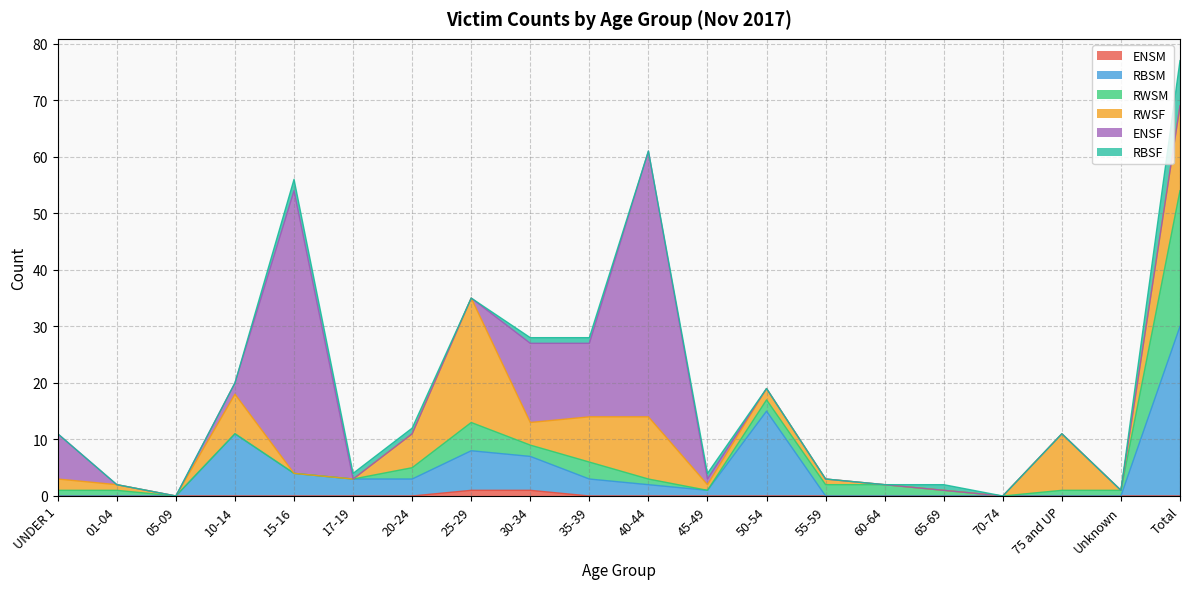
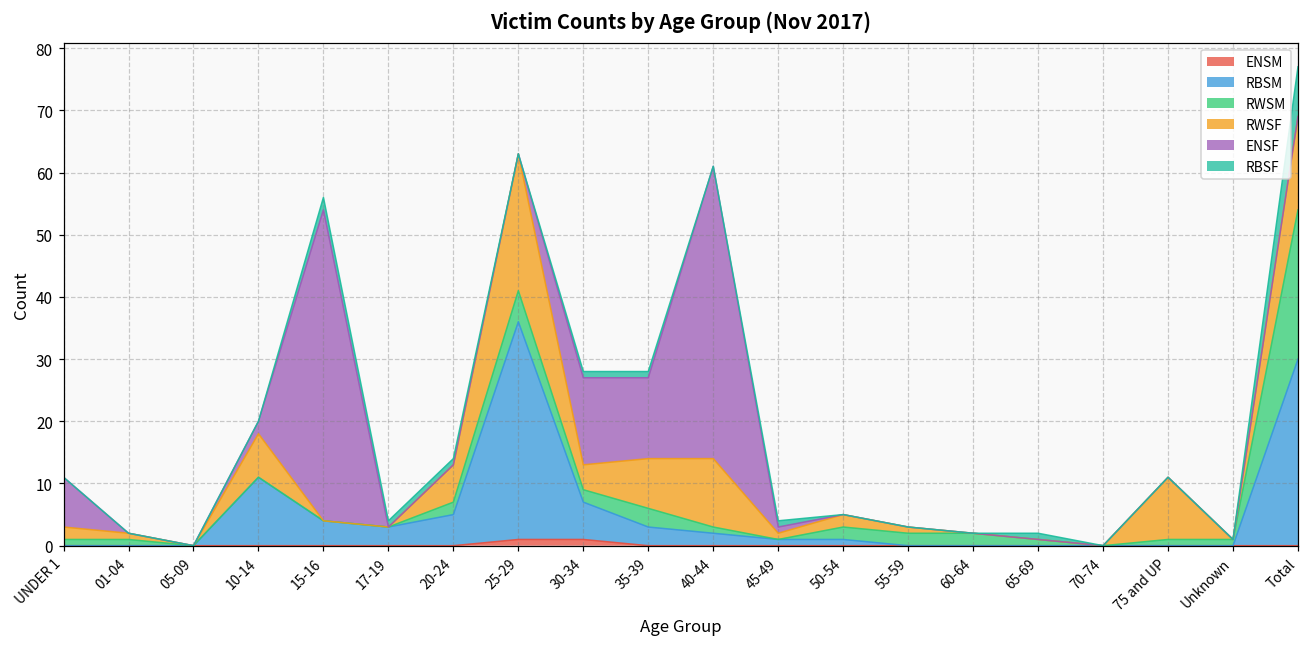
  {
    "ENSM": {
      "10-14": 0,
      "15-16": 0,
      "17-19": 0,
      "20-24": 0,
      "25-29": 1,
      "30-34": 1,
      "35-39": 0,
      "40-44": 0,
      "45-49": 0,
      "50-54": 0,
      "Total": 0
    },
    "RBSM": {
-     "20-24": 3,
-     "25-29": 7,
+     "20-24": 5,
+     "25-29": 35,
      "30-34": 6,
      "35-39": 3,
      "40-44": 2,
-     "50-54": 15,
+     "50-54": 1,
      "Total": 30
    },
    "RWSF": {
      "UNDER 1": 2,
      "10-14": 7,
      "30-34": 4,
      "35-39": 8,
      "40-44": 11,
      "45-49": 1
    },
    "ENSF": {
      "15-16": 50,
      "30-34": 14,
      "35-39": 13,
      "45-49": 1
    }
  }
